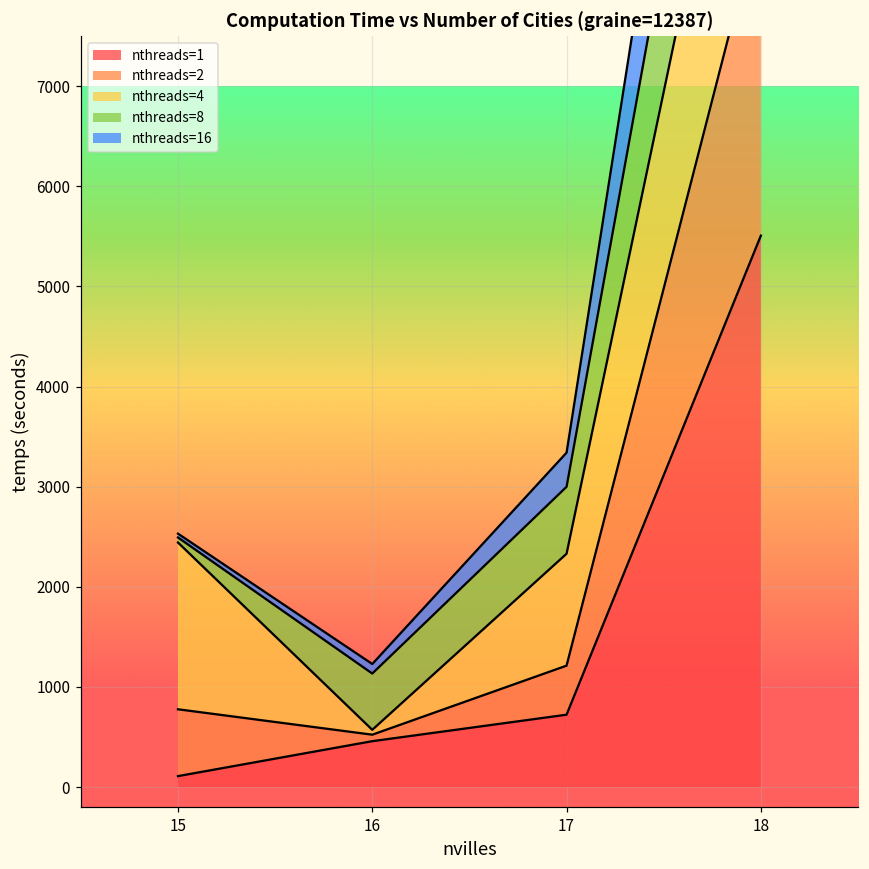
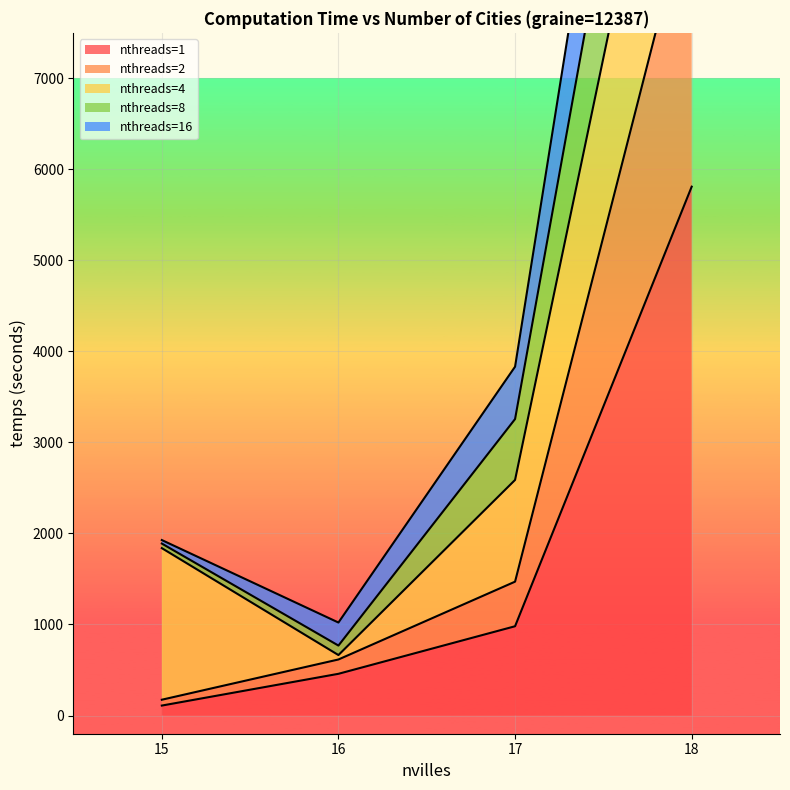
  {
    "nthreads=1": {
      "15": 100,
      "16": 500,
-     "17": 700,
-     "18": 5500
+     "17": 1000,
+     "18": 5800
    },
    "nthreads=2": {
-     "15": 700,
-     "16": 100,
+     "15": 100,
+     "16": 200,
      "17": 500
    },
    "nthreads=4": {
      "15": 1700,
      "16": 0,
      "17": 1100
    },
    "nthreads=8": {
      "15": 100,
-     "16": 600,
+     "16": 100,
      "17": 700
    },
    "nthreads=16": {
      "15": 0,
-     "16": 100,
-     "17": 300
+     "16": 300,
+     "17": 600
    }
  }
